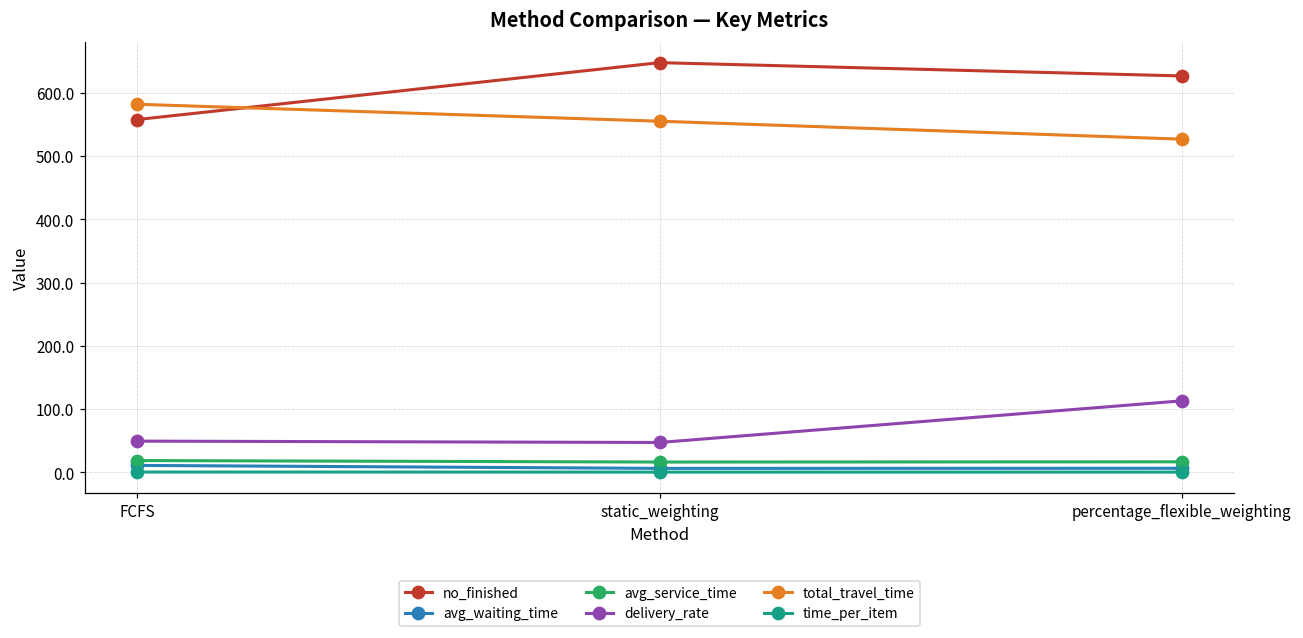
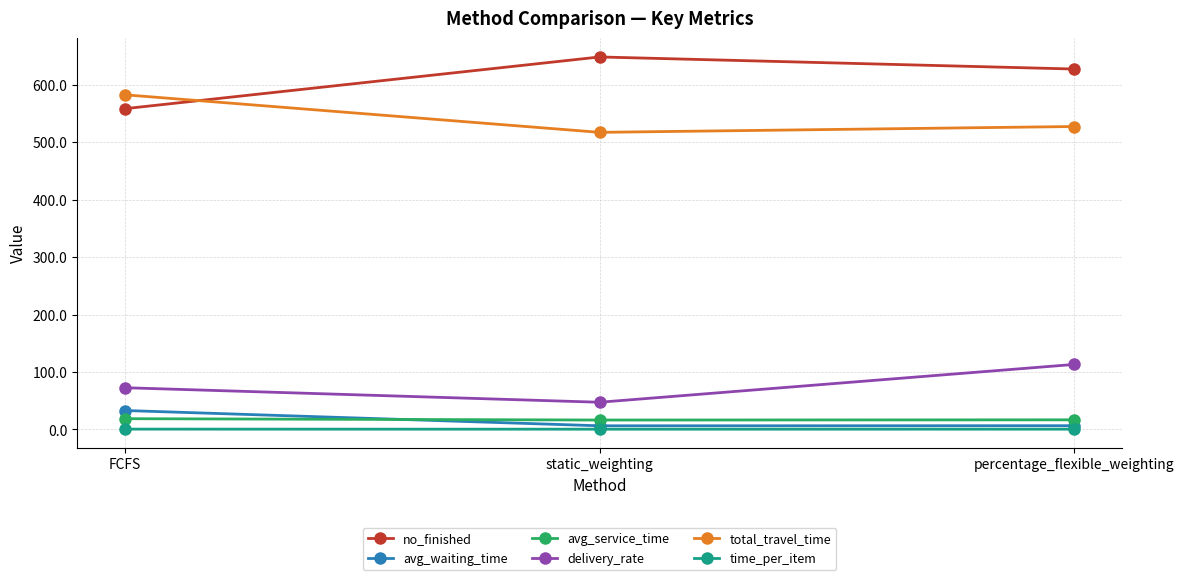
  {
    "no_finished": {
      "FCFS": 560,
      "static_weighting": 650,
      "percentage_flexible_weighting": 630
    },
    "avg_waiting_time": {
-     "FCFS": 10,
+     "FCFS": 30,
      "static_weighting": 10,
      "percentage_flexible_weighting": 10
    },
    "delivery_rate": {
-     "FCFS": 50,
+     "FCFS": 70,
      "static_weighting": 50,
      "percentage_flexible_weighting": 110
    },
    "total_travel_time": {
      "FCFS": 580,
-     "static_weighting": 560,
+     "static_weighting": 520,
      "percentage_flexible_weighting": 530
    }
  }
